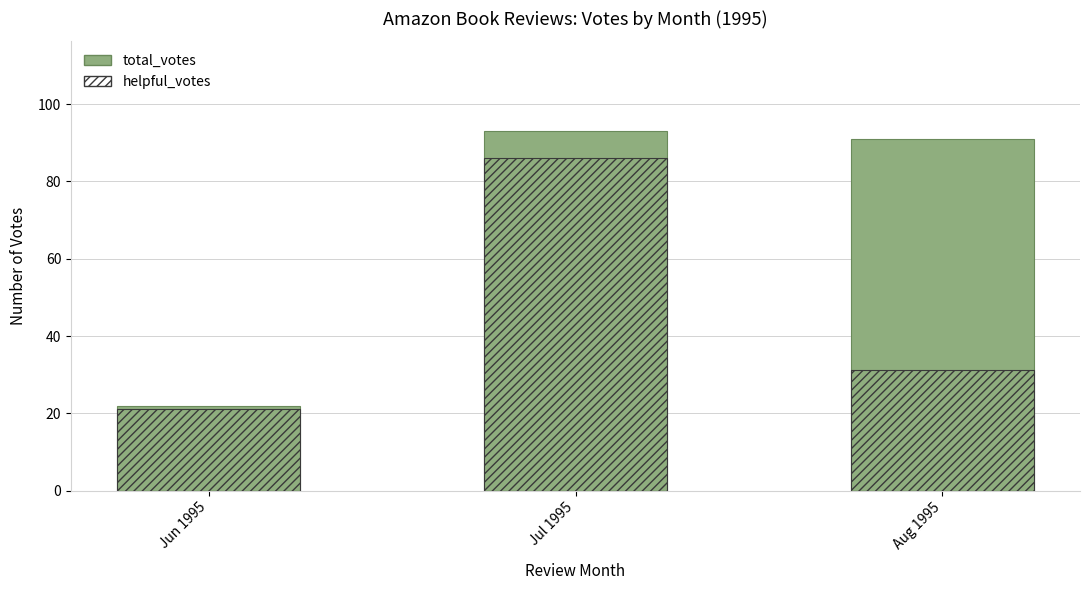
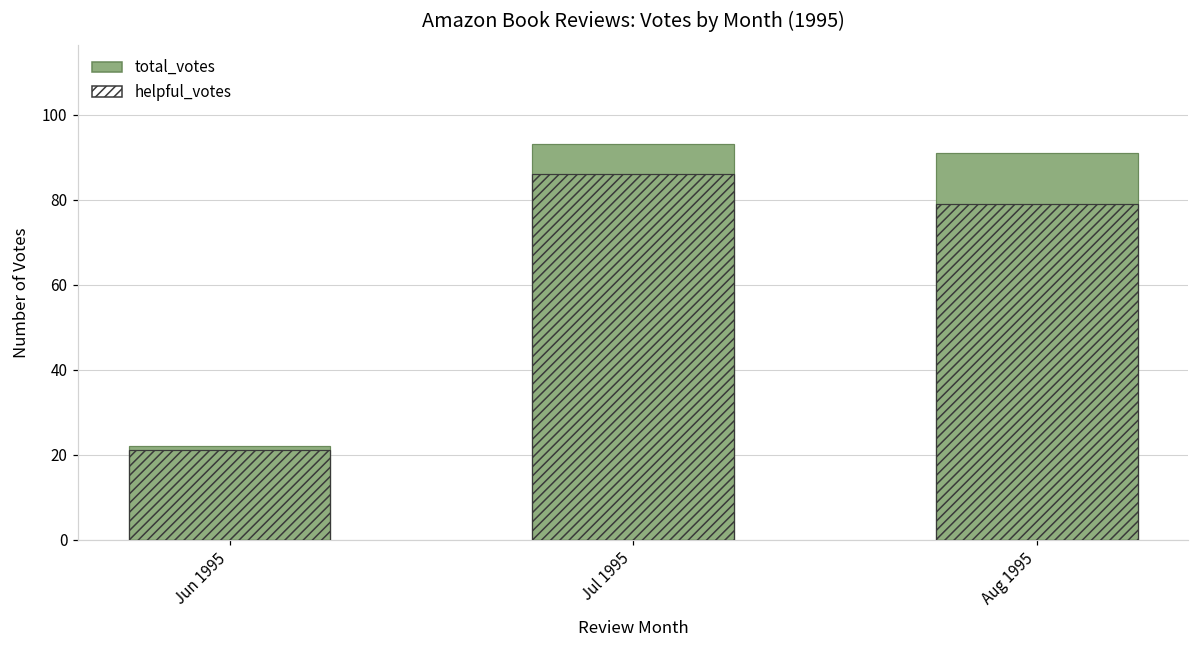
  {
    "total_votes": {
      "Jun 1995": 22,
      "Jul 1995": 93,
      "Aug 1995": 91
    },
    "helpful_votes": {
-     "Aug 1995": 31
+     "Aug 1995": 79
    }
  }
